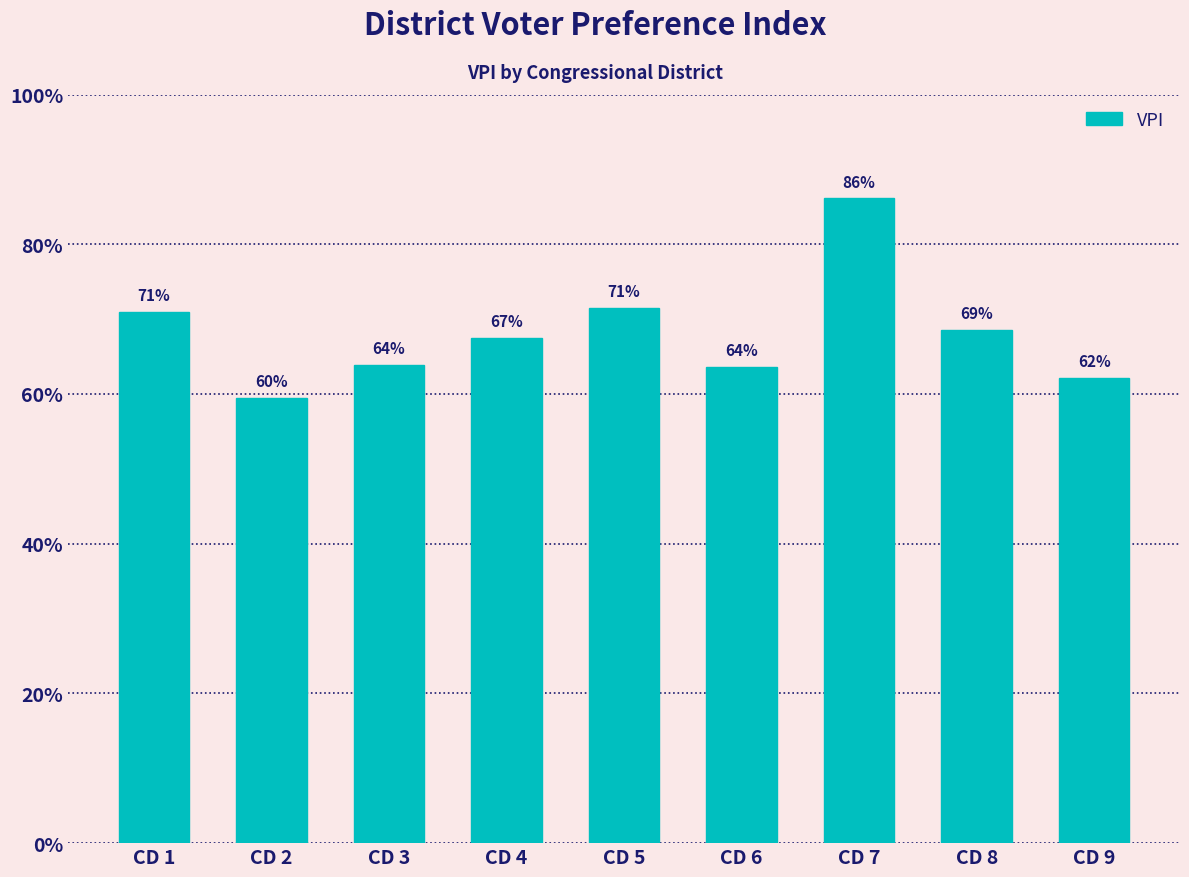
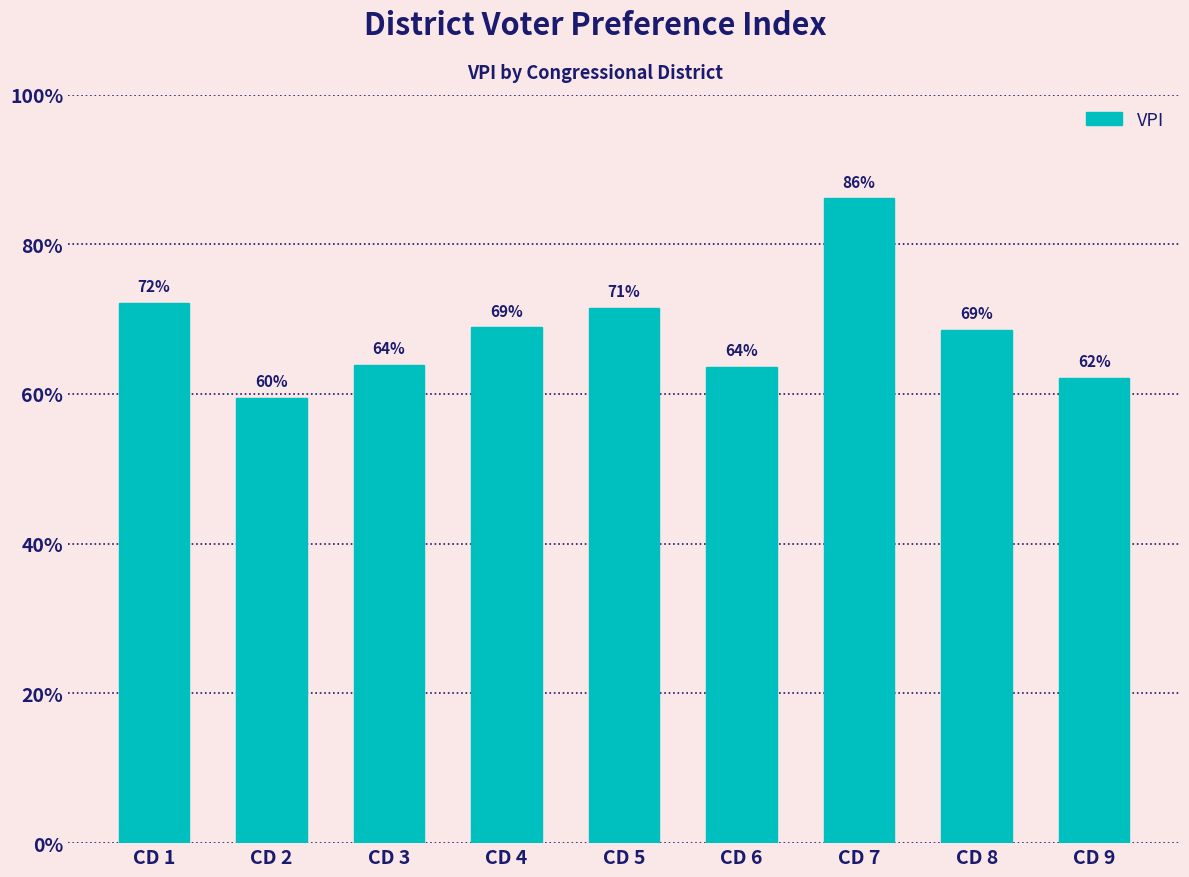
  {
-   "CD 1": "71%",
+   "CD 1": "72%",
    "CD 2": "60%",
    "CD 3": "64%",
-   "CD 4": "67%",
+   "CD 4": "69%",
    "CD 5": "71%",
    "CD 6": "64%",
    "CD 7": "86%",
    "CD 8": "69%",
    "CD 9": "62%"
  }
